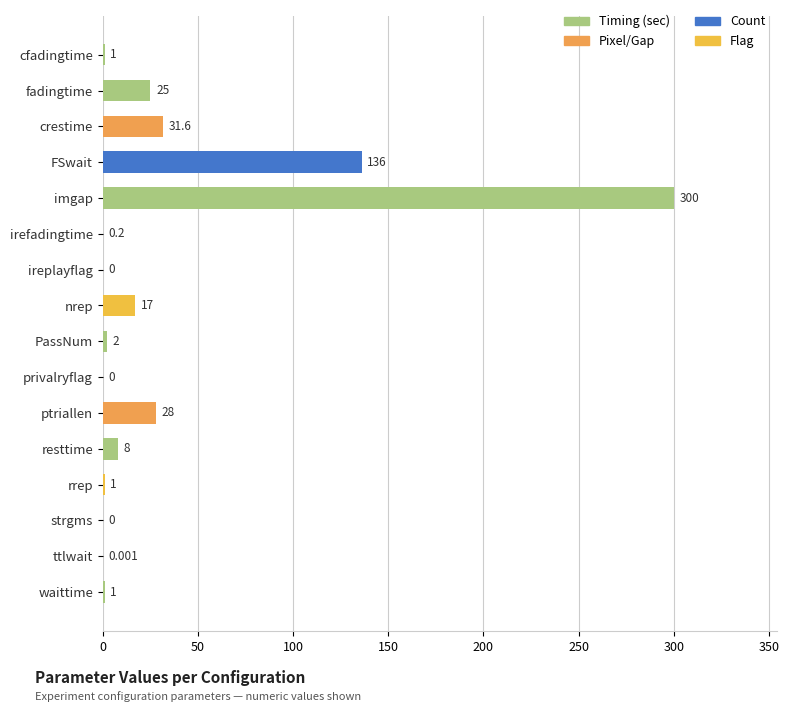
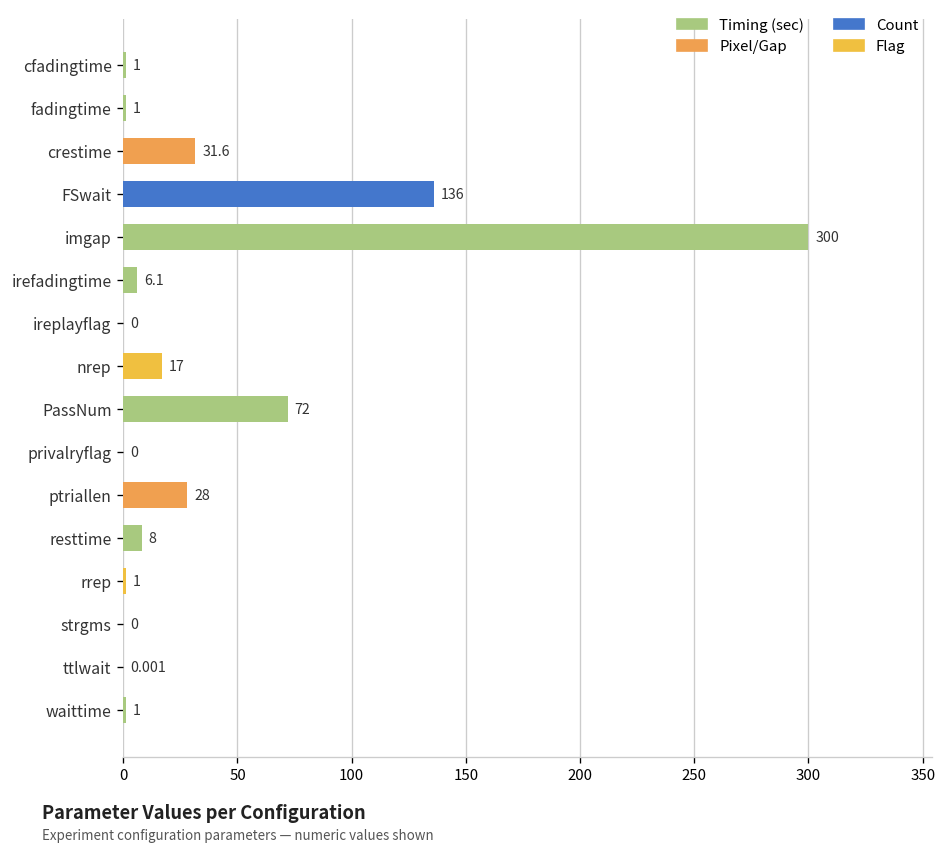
  {
    "cfadingtime": 1,
-   "fadingtime": 25,
+   "fadingtime": 1,
    "crestime": 31.6,
    "FSwait": 136,
    "imgap": 300,
-   "irefadingtime": 0.2,
+   "irefadingtime": 6.1,
    "ireplayflag": 0,
    "nrep": 17,
-   "PassNum": 2,
+   "PassNum": 72,
    "privalryflag": 0,
    "ptriallen": 28,
    "resttime": 8,
    "rrep": 1,
    "strgms": 0,
    "ttlwait": 0.001,
    "waittime": 1
  }
